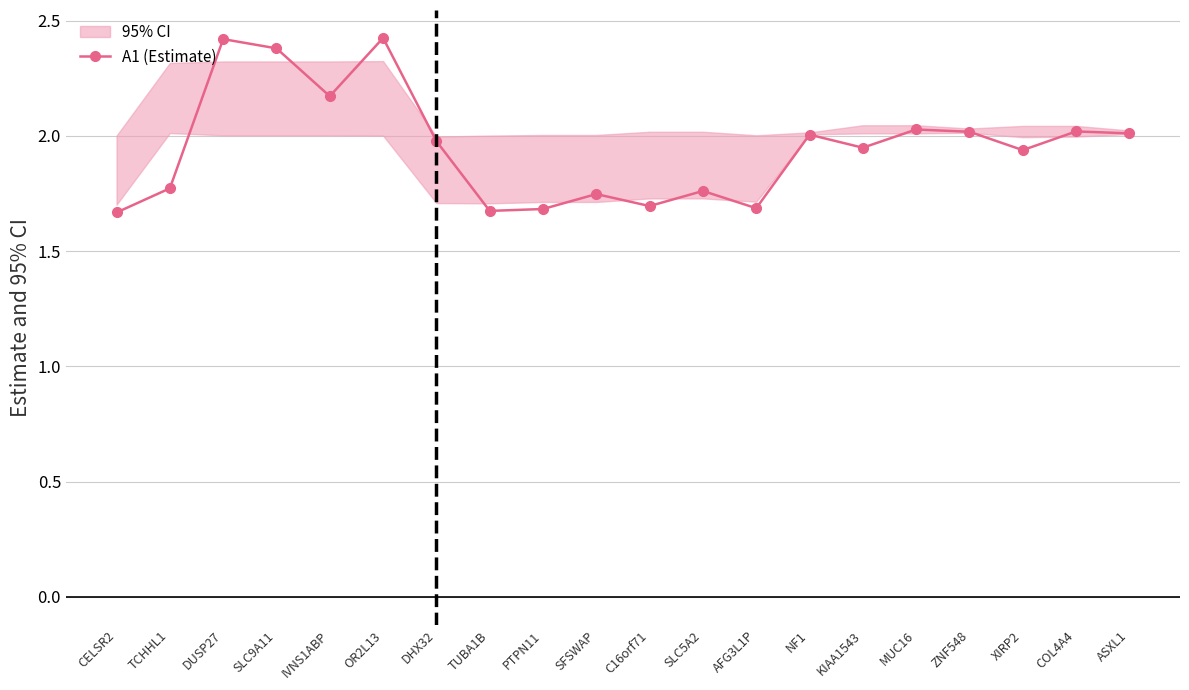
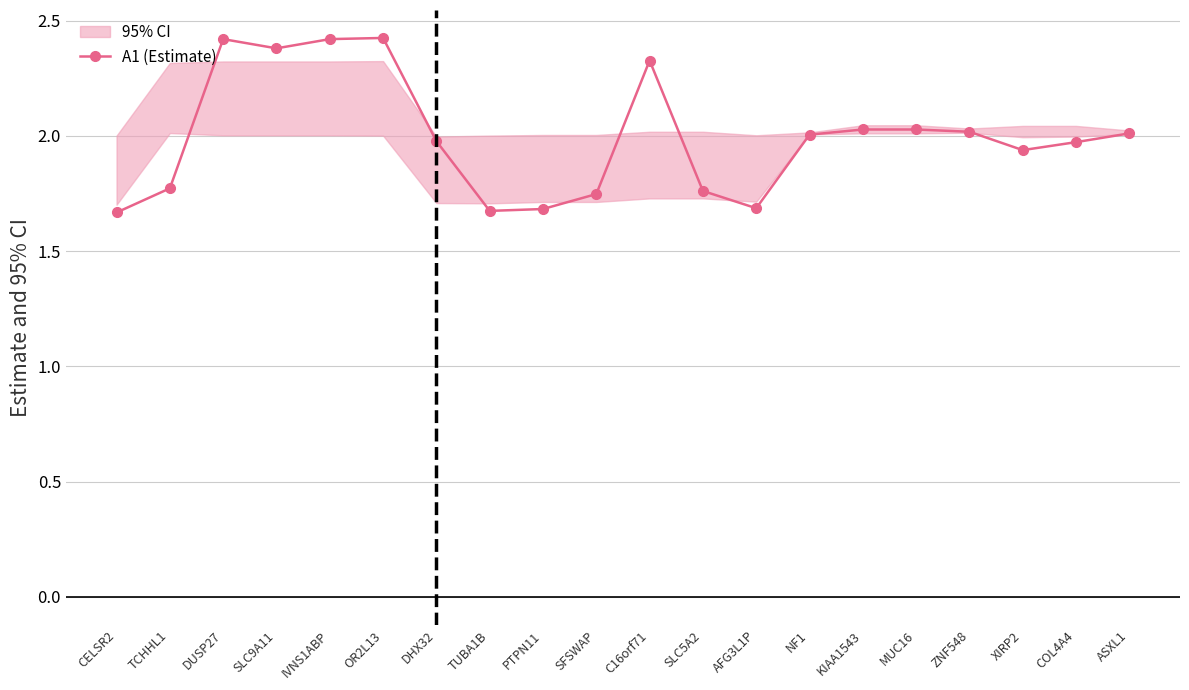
  {
    "A1 (Estimate)": {
      "CELSR2": 1.67,
      "TCHHL1": 1.77,
      "DUSP27": 2.42,
      "SLC9A11": 2.38,
-     "IVNS1ABP": 2.17,
+     "IVNS1ABP": 2.42,
      "OR2L13": 2.43,
      "DHX32": 1.98,
      "TUBA1B": 1.67,
      "PTPN11": 1.68,
      "SFSWAP": 1.75,
-     "C16orf71": 1.70,
+     "C16orf71": 2.33,
      "SLC5A2": 1.76,
      "AFG3L1P": 1.69,
-     "KIAA1543": 1.95,
+     "KIAA1543": 2.03,
      "MUC16": 2.03,
      "ZNF548": 2.02,
      "XIRP2": 1.94,
-     "COL4A4": 2.02,
+     "COL4A4": 1.97,
      "ASXL1": 2.01
    }
  }
